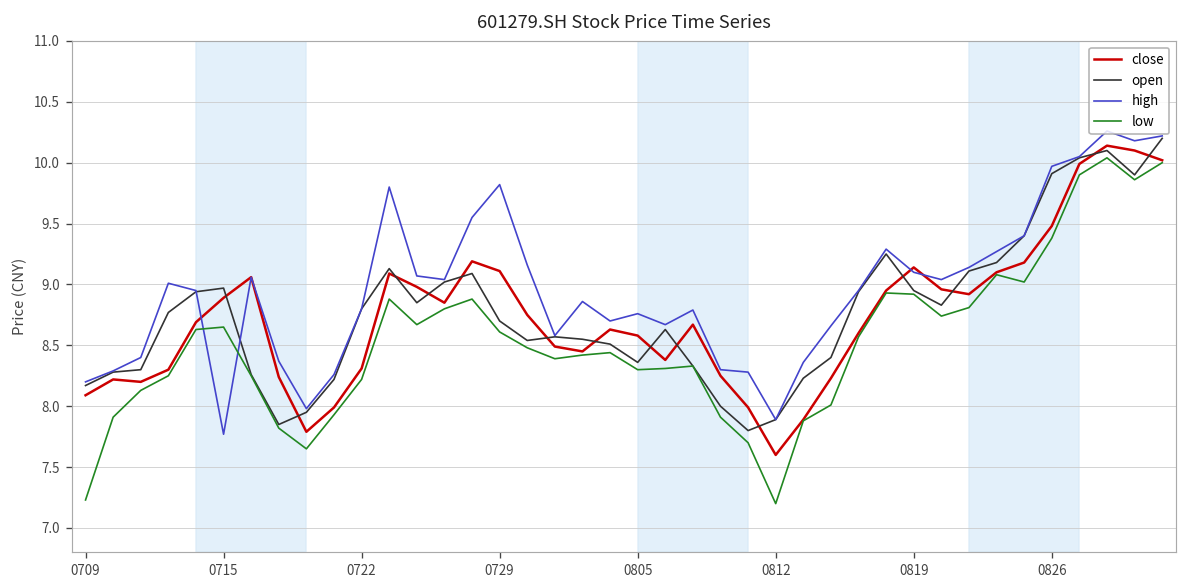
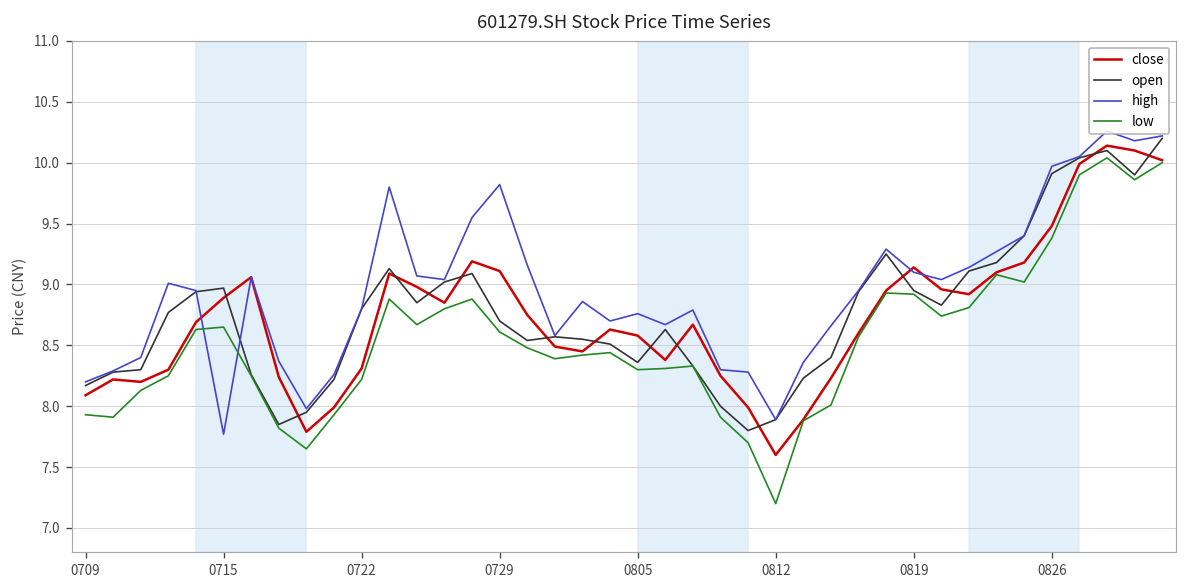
  {
    "close": {
      "0709": 8.09,
      "0715": 8.89,
      "0722": 8.31,
      "0729": 9.11,
      "0805": 8.58,
      "0812": 7.60,
      "0819": 9.14,
      "0826": 9.48
    },
    "open": {
      "0709": 8.17,
      "0715": 8.97,
      "0729": 8.70,
      "0805": 8.36,
      "0819": 8.95,
      "0826": 9.91
    },
    "high": {
      "0709": 8.20,
      "0715": 7.77,
      "0729": 9.82,
      "0805": 8.76,
      "0819": 9.10,
      "0826": 9.97
    },
    "low": {
-     "0709": 7.23,
+     "0709": 7.93,
      "0715": 8.65,
      "0722": 8.22,
      "0729": 8.61,
      "0805": 8.30,
      "0812": 7.20,
      "0819": 8.92,
      "0826": 9.38
    }
  }
